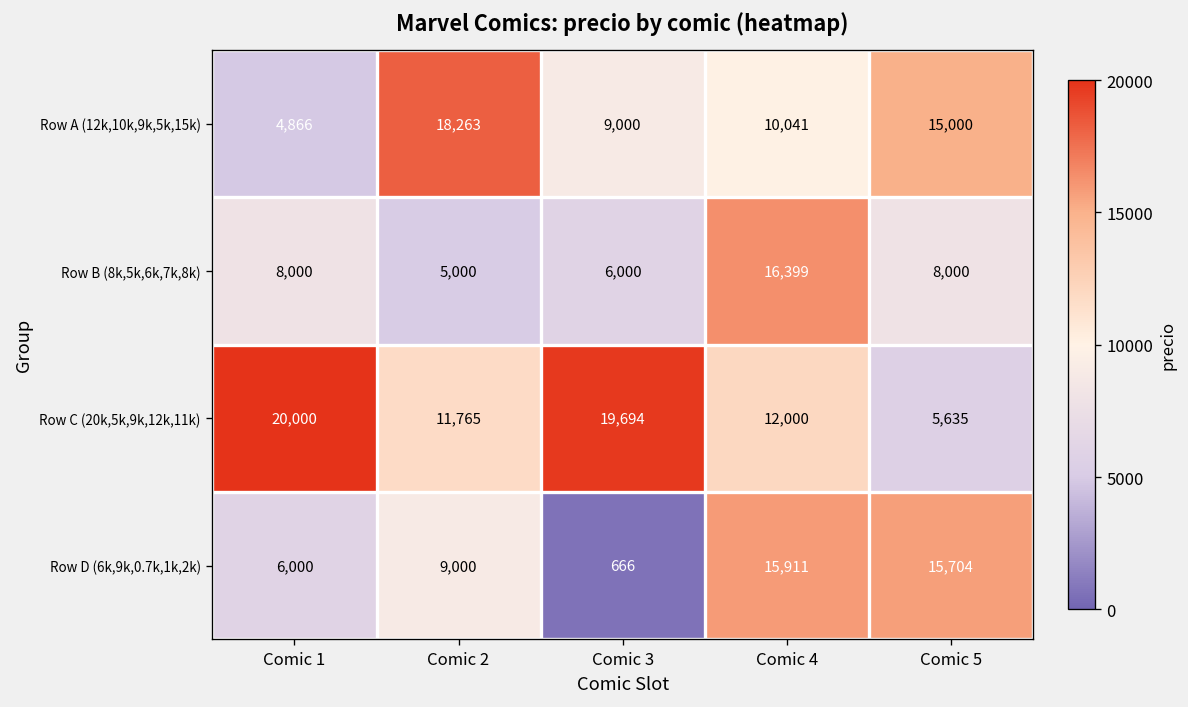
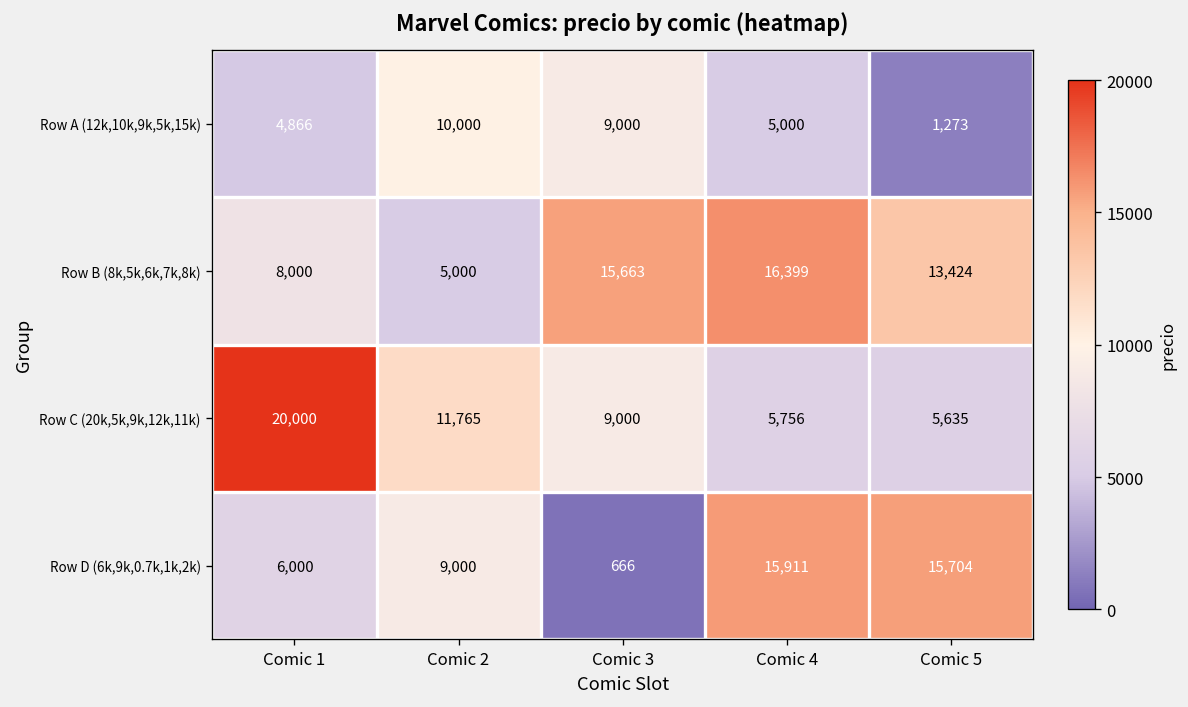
  {
    "Row A (12k,10k,9k,5k,15k)": {
      "Comic 1": "4,866",
-     "Comic 2": "18,263",
+     "Comic 2": "10,000",
      "Comic 3": "9,000",
-     "Comic 4": "10,041",
-     "Comic 5": "15,000"
+     "Comic 4": "5,000",
+     "Comic 5": "1,273"
    },
    "Row B (8k,5k,6k,7k,8k)": {
      "Comic 1": "8,000",
      "Comic 2": "5,000",
-     "Comic 3": "6,000",
+     "Comic 3": "15,663",
      "Comic 4": "16,399",
-     "Comic 5": "8,000"
+     "Comic 5": "13,424"
    },
    "Row C (20k,5k,9k,12k,11k)": {
      "Comic 1": "20,000",
      "Comic 2": "11,765",
-     "Comic 3": "19,694",
-     "Comic 4": "12,000",
+     "Comic 3": "9,000",
+     "Comic 4": "5,756",
      "Comic 5": "5,635"
    },
    "Row D (6k,9k,0.7k,1k,2k)": {
      "Comic 1": "6,000",
      "Comic 2": "9,000",
      "Comic 3": "666",
      "Comic 4": "15,911",
      "Comic 5": "15,704"
    }
  }
